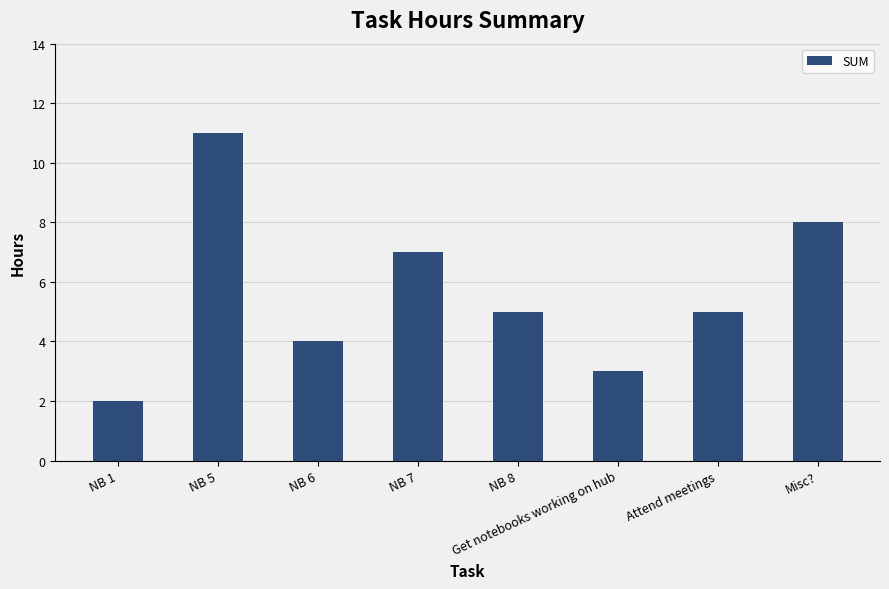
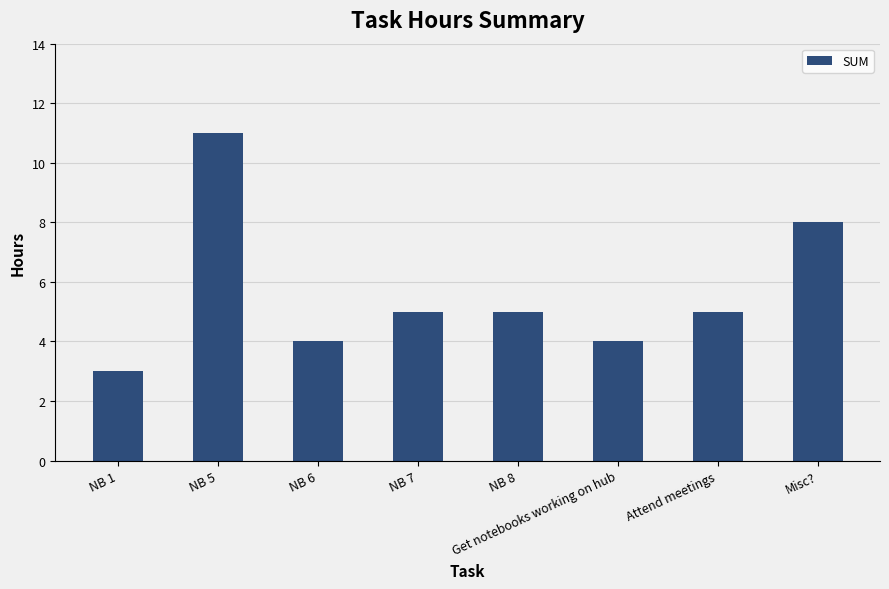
  {
-   "NB 1": 2,
+   "NB 1": 3,
    "NB 5": 11,
    "NB 6": 4,
-   "NB 7": 7,
+   "NB 7": 5,
    "NB 8": 5,
-   "Get notebooks working on hub": 3,
+   "Get notebooks working on hub": 4,
    "Attend meetings": 5,
    "Misc?": 8
  }
